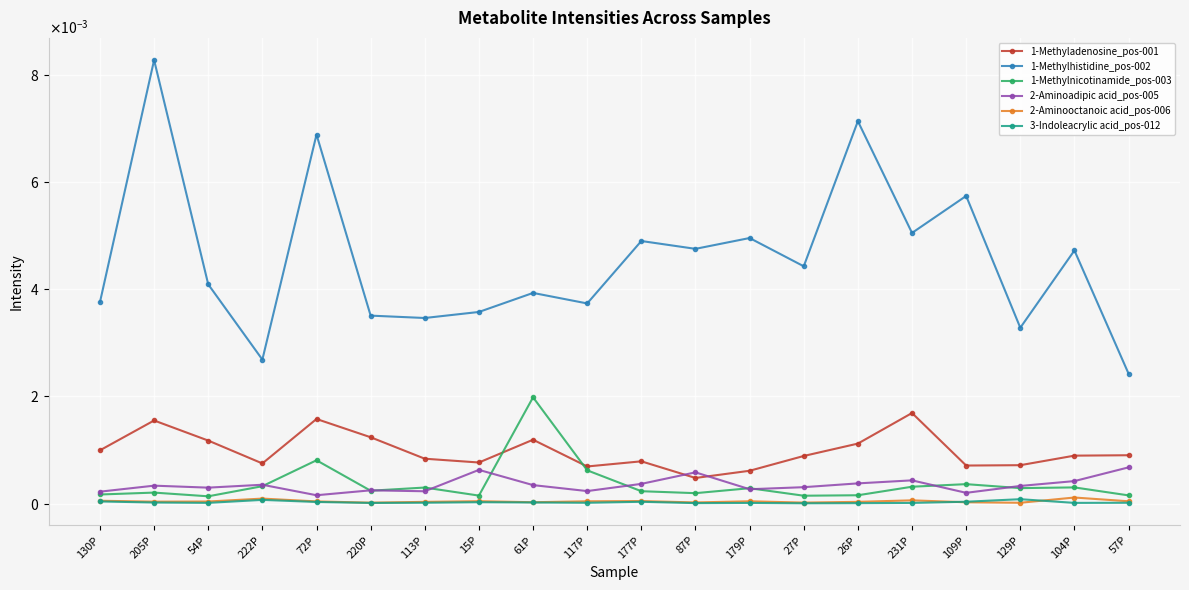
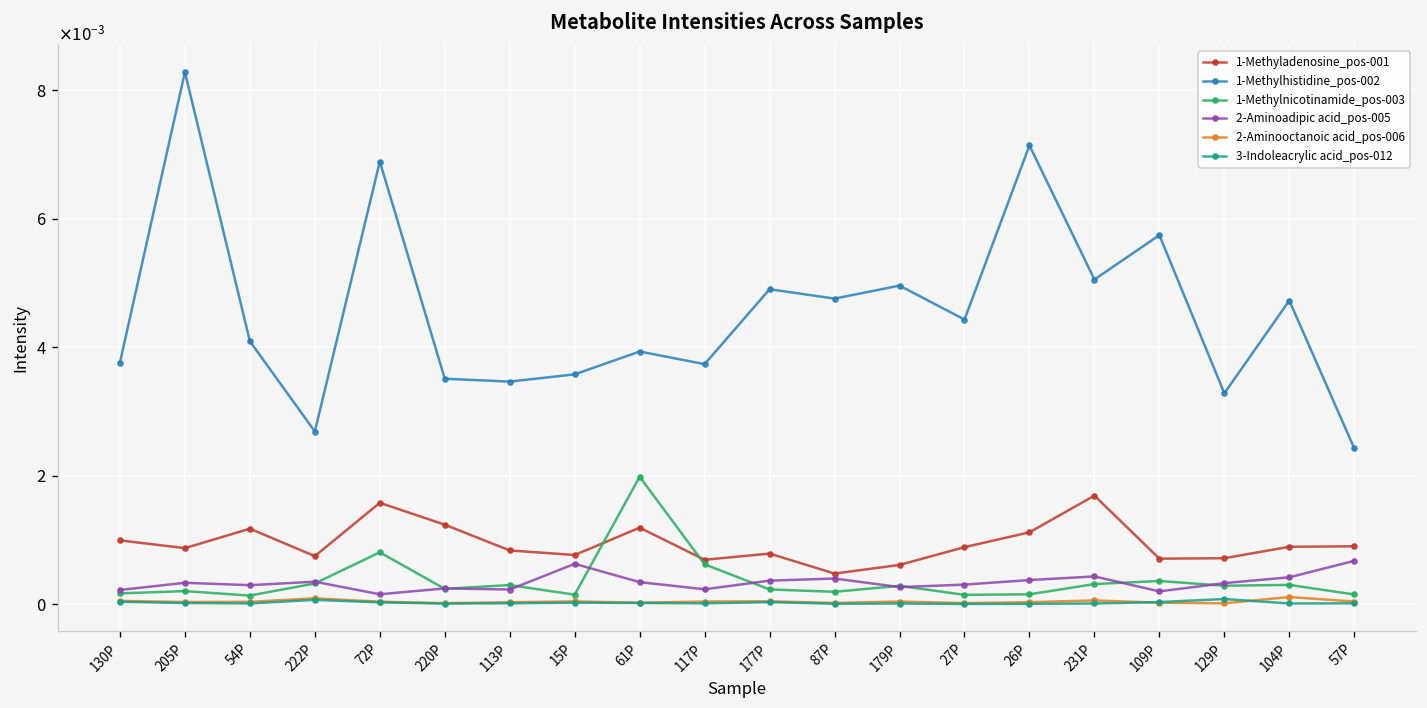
  {
    "1-Methyladenosine_pos-001": {
      "130P": 0.0010,
-     "205P": 0.0016,
+     "205P": 0.0009,
      "54P": 0.0012,
      "222P": 0.0007,
      "72P": 0.0016,
      "220P": 0.0012,
      "113P": 0.0008,
      "15P": 0.0008,
      "61P": 0.0012,
      "117P": 0.0007,
      "177P": 0.0008,
      "87P": 0.0005,
      "179P": 0.0006,
      "27P": 0.0009,
      "26P": 0.0011,
      "231P": 0.0017,
      "109P": 0.0007,
      "129P": 0.0007,
      "104P": 0.0009,
      "57P": 0.0009
    },
    "1-Methylhistidine_pos-002": {
      "130P": 0.0038,
      "205P": 0.0083,
      "54P": 0.0041,
      "222P": 0.0027,
      "72P": 0.0069,
      "220P": 0.0035,
      "113P": 0.0035,
      "15P": 0.0036,
      "61P": 0.0039,
      "117P": 0.0037,
      "177P": 0.0049,
      "87P": 0.0048,
      "179P": 0.0050,
      "27P": 0.0044,
      "26P": 0.0071,
      "231P": 0.0051,
      "109P": 0.0057,
      "129P": 0.0033,
      "104P": 0.0047,
      "57P": 0.0024
    },
    "2-Aminoadipic acid_pos-005": {
      "130P": 0.0002,
      "205P": 0.0003,
      "54P": 0.0003,
      "72P": 0.0002,
      "113P": 0.0002,
      "15P": 0.0006,
      "61P": 0.0003,
      "117P": 0.0002,
      "177P": 0.0004,
-     "87P": 0.0006,
+     "87P": 0.0004,
      "27P": 0.0003,
      "26P": 0.0004,
      "231P": 0.0004,
      "109P": 0.0002,
      "104P": 0.0004,
      "57P": 0.0007
    },
    "2-Aminooctanoic acid_pos-006": {
      "231P": 0.0001,
      "129P": 0.0000,
      "104P": 0.0001
    }
  }
